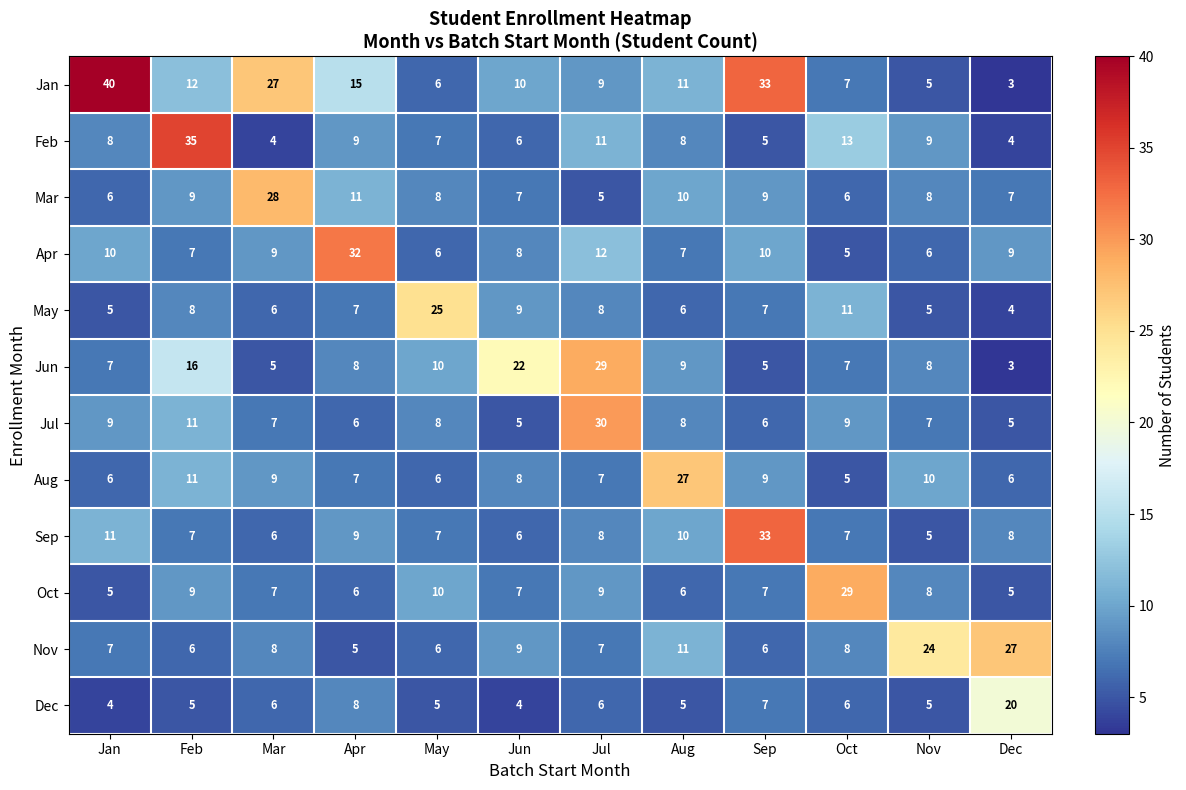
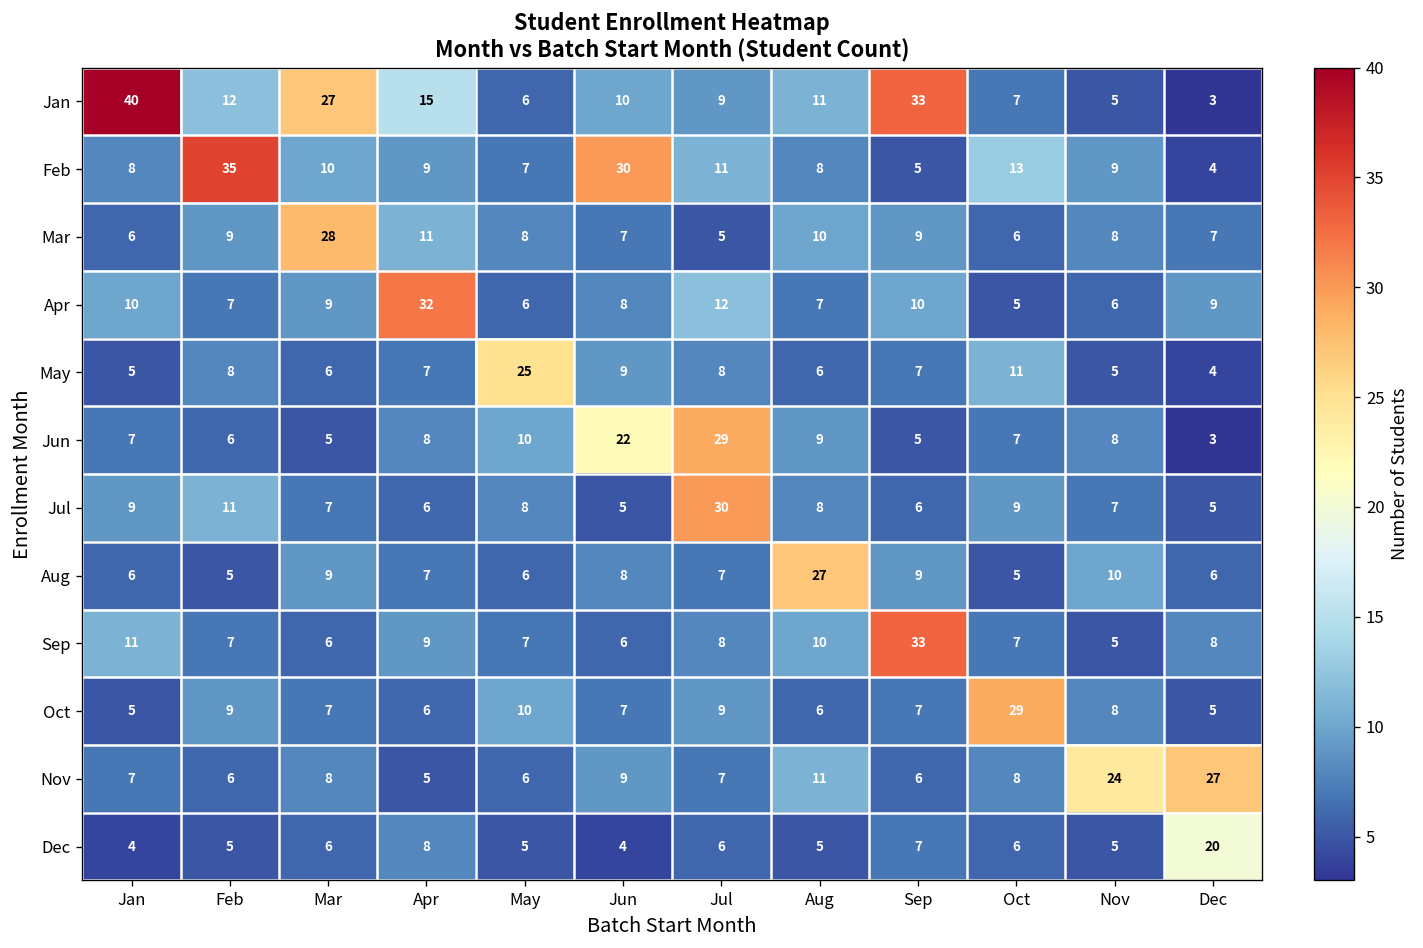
  {
    "Jan": {
      "Jan": 40,
      "Feb": 12,
      "Mar": 27,
      "Apr": 15,
      "May": 6,
      "Jun": 10,
      "Jul": 9,
      "Aug": 11,
      "Sep": 33,
      "Oct": 7,
      "Nov": 5,
      "Dec": 3
    },
    "Feb": {
      "Jan": 8,
      "Feb": 35,
-     "Mar": 4,
+     "Mar": 10,
      "Apr": 9,
      "May": 7,
-     "Jun": 6,
+     "Jun": 30,
      "Jul": 11,
      "Aug": 8,
      "Sep": 5,
      "Oct": 13,
      "Nov": 9,
      "Dec": 4
    },
    "Mar": {
      "Jan": 6,
      "Feb": 9,
      "Mar": 28,
      "Apr": 11,
      "May": 8,
      "Jun": 7,
      "Jul": 5,
      "Aug": 10,
      "Sep": 9,
      "Oct": 6,
      "Nov": 8,
      "Dec": 7
    },
    "Apr": {
      "Jan": 10,
      "Feb": 7,
      "Mar": 9,
      "Apr": 32,
      "May": 6,
      "Jun": 8,
      "Jul": 12,
      "Aug": 7,
      "Sep": 10,
      "Oct": 5,
      "Nov": 6,
      "Dec": 9
    },
    "May": {
      "Jan": 5,
      "Feb": 8,
      "Mar": 6,
      "Apr": 7,
      "May": 25,
      "Jun": 9,
      "Jul": 8,
      "Aug": 6,
      "Sep": 7,
      "Oct": 11,
      "Nov": 5,
      "Dec": 4
    },
    "Jun": {
      "Jan": 7,
-     "Feb": 16,
+     "Feb": 6,
      "Mar": 5,
      "Apr": 8,
      "May": 10,
      "Jun": 22,
      "Jul": 29,
      "Aug": 9,
      "Sep": 5,
      "Oct": 7,
      "Nov": 8,
      "Dec": 3
    },
    "Jul": {
      "Jan": 9,
      "Feb": 11,
      "Mar": 7,
      "Apr": 6,
      "May": 8,
      "Jun": 5,
      "Jul": 30,
      "Aug": 8,
      "Sep": 6,
      "Oct": 9,
      "Nov": 7,
      "Dec": 5
    },
    "Aug": {
      "Jan": 6,
-     "Feb": 11,
+     "Feb": 5,
      "Mar": 9,
      "Apr": 7,
      "May": 6,
      "Jun": 8,
      "Jul": 7,
      "Aug": 27,
      "Sep": 9,
      "Oct": 5,
      "Nov": 10,
      "Dec": 6
    },
    "Sep": {
      "Jan": 11,
      "Feb": 7,
      "Mar": 6,
      "Apr": 9,
      "May": 7,
      "Jun": 6,
      "Jul": 8,
      "Aug": 10,
      "Sep": 33,
      "Oct": 7,
      "Nov": 5,
      "Dec": 8
    },
    "Oct": {
      "Jan": 5,
      "Feb": 9,
      "Mar": 7,
      "Apr": 6,
      "May": 10,
      "Jun": 7,
      "Jul": 9,
      "Aug": 6,
      "Sep": 7,
      "Oct": 29,
      "Nov": 8,
      "Dec": 5
    },
    "Nov": {
      "Jan": 7,
      "Feb": 6,
      "Mar": 8,
      "Apr": 5,
      "May": 6,
      "Jun": 9,
      "Jul": 7,
      "Aug": 11,
      "Sep": 6,
      "Oct": 8,
      "Nov": 24,
      "Dec": 27
    },
    "Dec": {
      "Jan": 4,
      "Feb": 5,
      "Mar": 6,
      "Apr": 8,
      "May": 5,
      "Jun": 4,
      "Jul": 6,
      "Aug": 5,
      "Sep": 7,
      "Oct": 6,
      "Nov": 5,
      "Dec": 20
    }
  }
